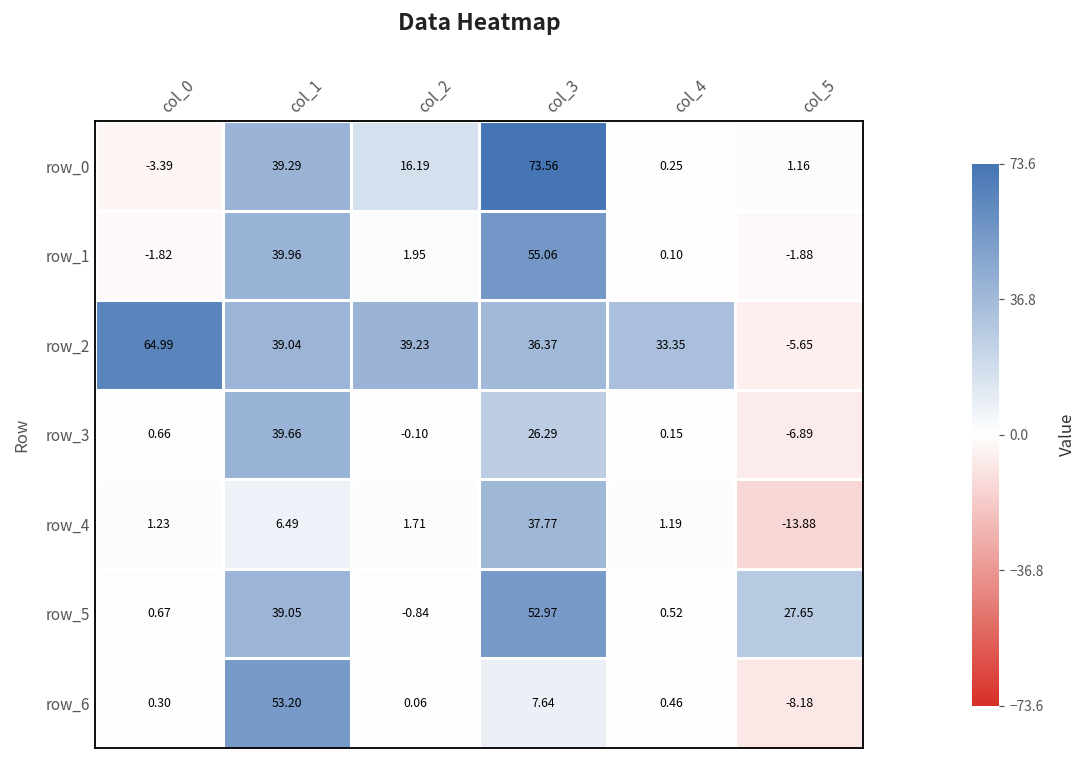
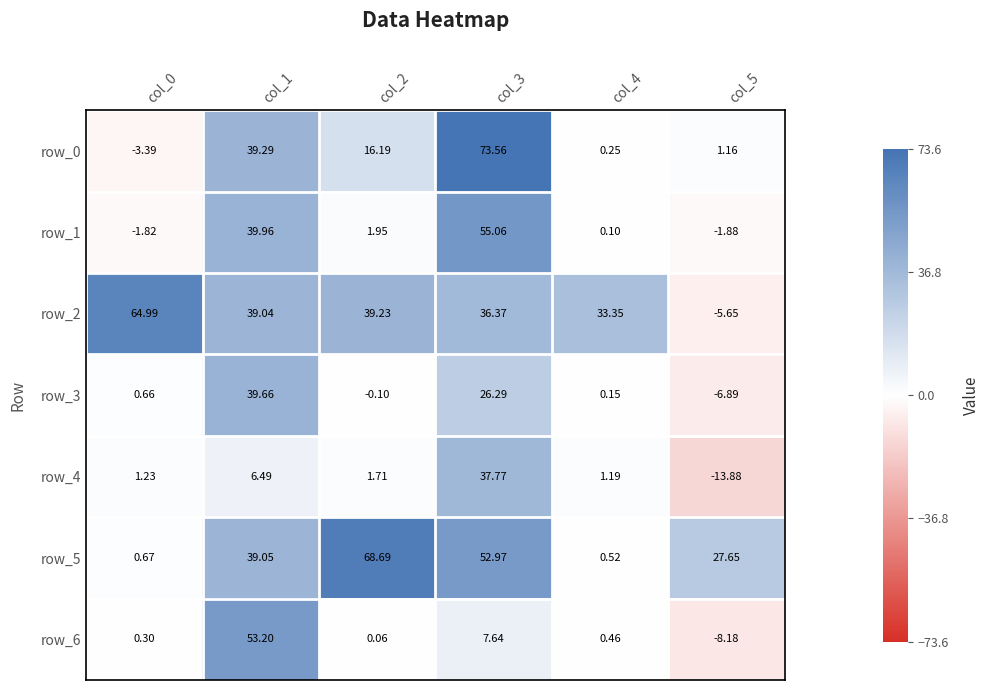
  {
    "row_0": {
      "col_0": -3.39,
      "col_1": 39.29,
      "col_2": 16.19,
      "col_3": 73.56,
      "col_4": 0.25,
      "col_5": 1.16
    },
    "row_1": {
      "col_0": -1.82,
      "col_1": 39.96,
      "col_2": 1.95,
      "col_3": 55.06,
      "col_4": 0.10,
      "col_5": -1.88
    },
    "row_2": {
      "col_0": 64.99,
      "col_1": 39.04,
      "col_2": 39.23,
      "col_3": 36.37,
      "col_4": 33.35,
      "col_5": -5.65
    },
    "row_3": {
      "col_0": 0.66,
      "col_1": 39.66,
      "col_2": -0.10,
      "col_3": 26.29,
      "col_4": 0.15,
      "col_5": -6.89
    },
    "row_4": {
      "col_0": 1.23,
      "col_1": 6.49,
      "col_2": 1.71,
      "col_3": 37.77,
      "col_4": 1.19,
      "col_5": -13.88
    },
    "row_5": {
      "col_0": 0.67,
      "col_1": 39.05,
-     "col_2": -0.84,
+     "col_2": 68.69,
      "col_3": 52.97,
      "col_4": 0.52,
      "col_5": 27.65
    },
    "row_6": {
      "col_0": 0.30,
      "col_1": 53.20,
      "col_2": 0.06,
      "col_3": 7.64,
      "col_4": 0.46,
      "col_5": -8.18
    }
  }
